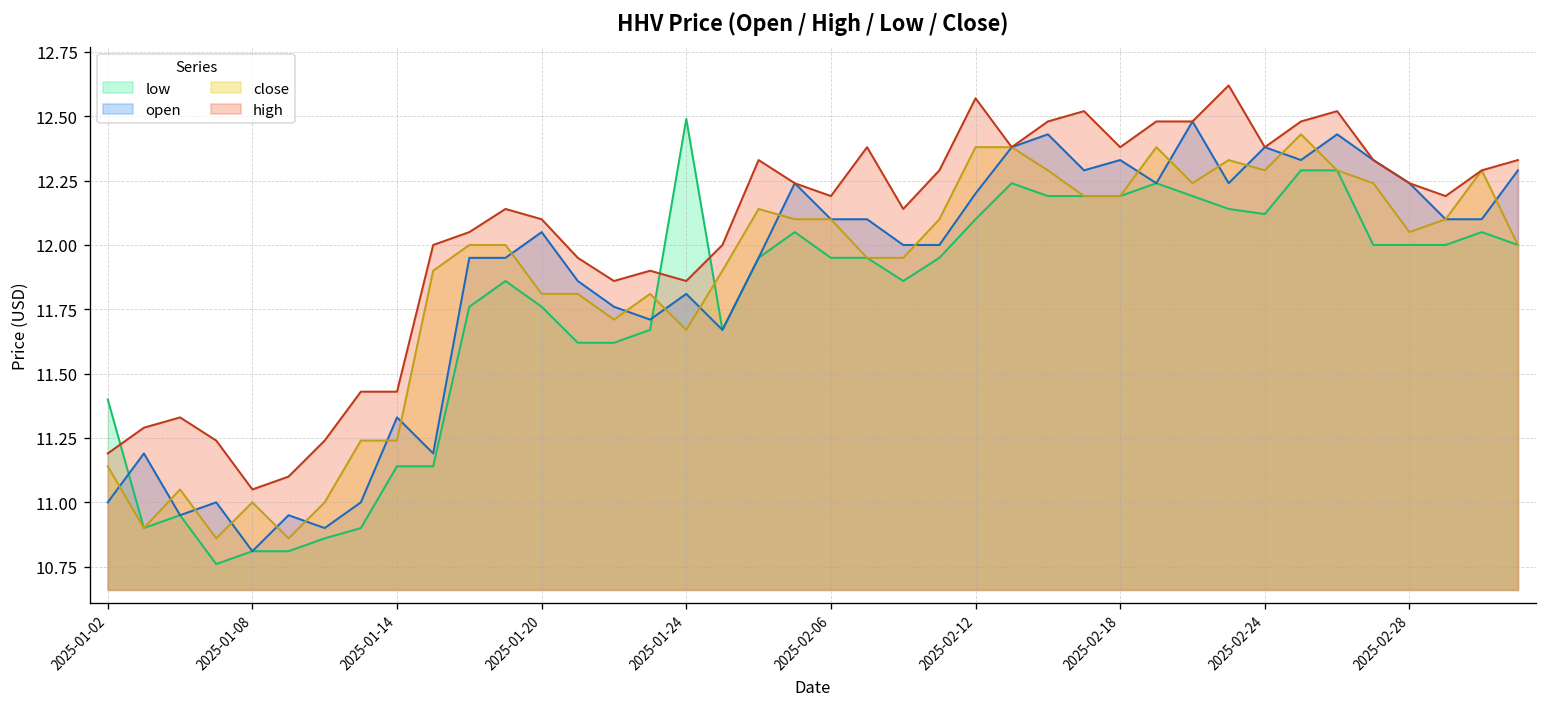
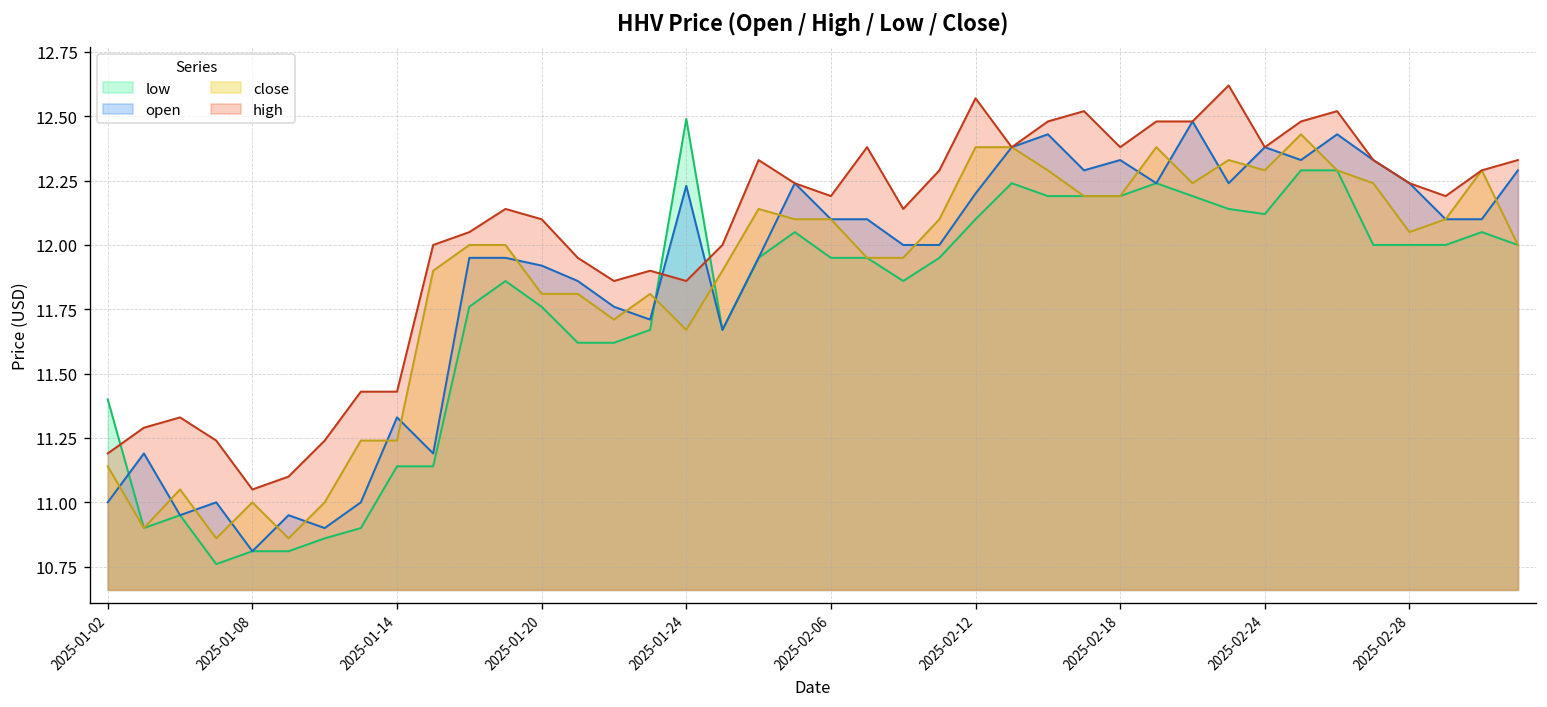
  {
    "low": {
      "2025-01-02": 11.40,
      "2025-01-14": 11.14,
      "2025-01-20": 11.76,
      "2025-01-24": 12.49,
      "2025-02-06": 11.95,
      "2025-02-12": 12.10,
      "2025-02-24": 12.12,
      "2025-02-28": 12.00
    },
    "open": {
      "2025-01-02": 11.00,
      "2025-01-14": 11.33,
-     "2025-01-20": 12.05,
-     "2025-01-24": 11.81,
+     "2025-01-20": 11.92,
+     "2025-01-24": 12.23,
      "2025-02-12": 12.20,
      "2025-02-18": 12.33
    }
  }
